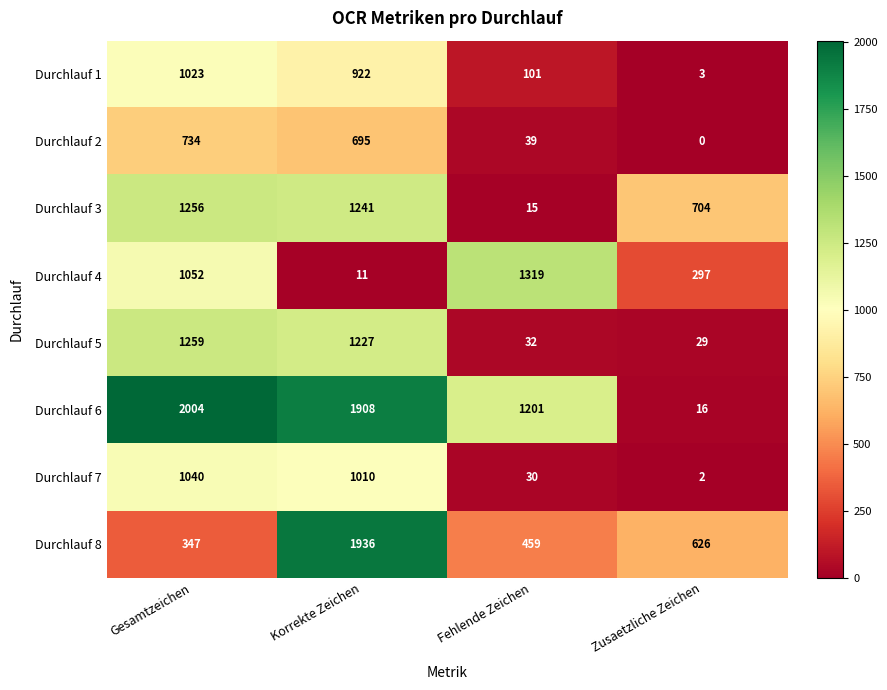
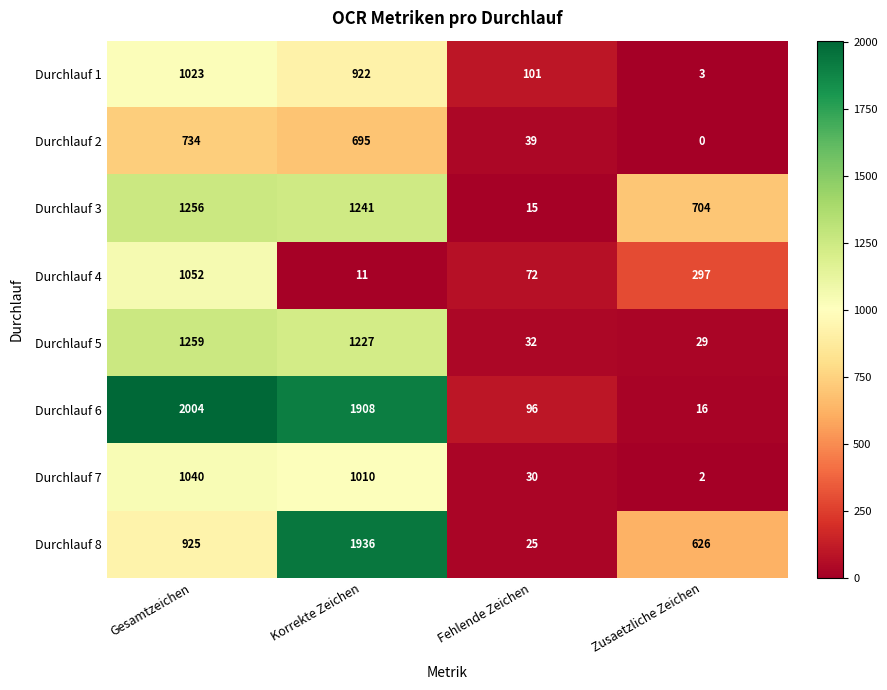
  {
    "Durchlauf 1": {
      "Gesamtzeichen": 1023,
      "Korrekte Zeichen": 922,
      "Fehlende Zeichen": 101,
      "Zusaetzliche Zeichen": 3
    },
    "Durchlauf 2": {
      "Gesamtzeichen": 734,
      "Korrekte Zeichen": 695,
      "Fehlende Zeichen": 39,
      "Zusaetzliche Zeichen": 0
    },
    "Durchlauf 3": {
      "Gesamtzeichen": 1256,
      "Korrekte Zeichen": 1241,
      "Fehlende Zeichen": 15,
      "Zusaetzliche Zeichen": 704
    },
    "Durchlauf 4": {
      "Gesamtzeichen": 1052,
      "Korrekte Zeichen": 11,
-     "Fehlende Zeichen": 1319,
+     "Fehlende Zeichen": 72,
      "Zusaetzliche Zeichen": 297
    },
    "Durchlauf 5": {
      "Gesamtzeichen": 1259,
      "Korrekte Zeichen": 1227,
      "Fehlende Zeichen": 32,
      "Zusaetzliche Zeichen": 29
    },
    "Durchlauf 6": {
      "Gesamtzeichen": 2004,
      "Korrekte Zeichen": 1908,
-     "Fehlende Zeichen": 1201,
+     "Fehlende Zeichen": 96,
      "Zusaetzliche Zeichen": 16
    },
    "Durchlauf 7": {
      "Gesamtzeichen": 1040,
      "Korrekte Zeichen": 1010,
      "Fehlende Zeichen": 30,
      "Zusaetzliche Zeichen": 2
    },
    "Durchlauf 8": {
-     "Gesamtzeichen": 347,
+     "Gesamtzeichen": 925,
      "Korrekte Zeichen": 1936,
-     "Fehlende Zeichen": 459,
+     "Fehlende Zeichen": 25,
      "Zusaetzliche Zeichen": 626
    }
  }
